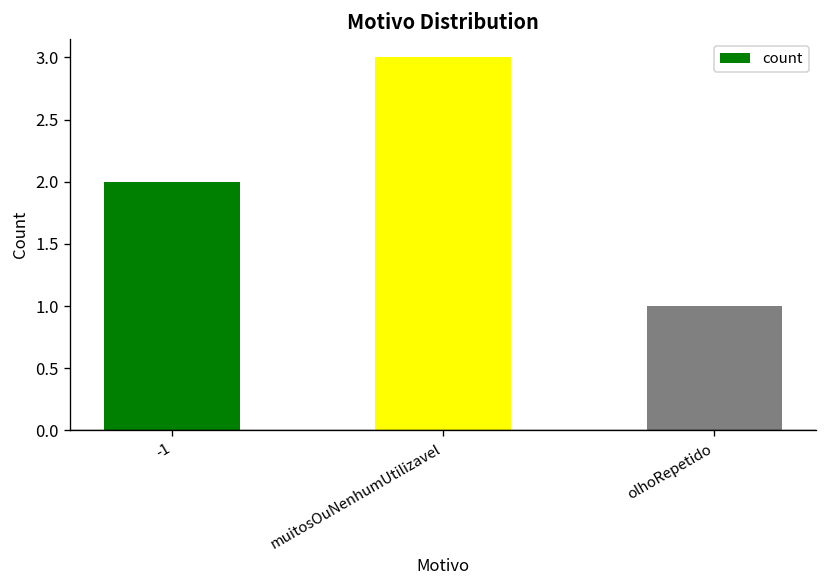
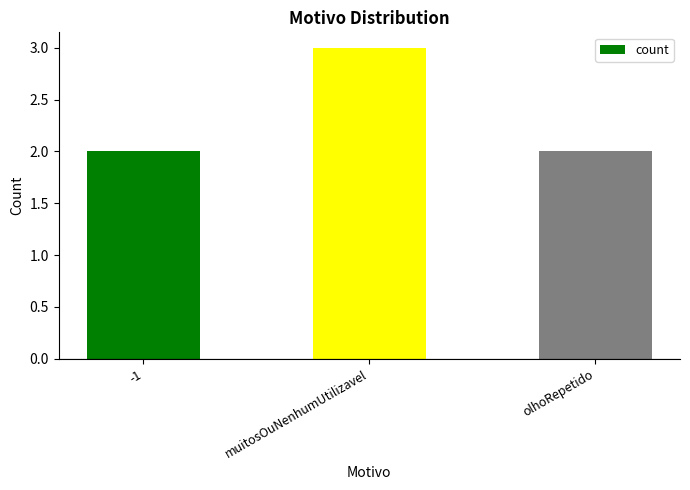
  {
    "-1": 2,
    "muitosOuNenhumUtilizavel": 3,
-   "olhoRepetido": 1
+   "olhoRepetido": 2
  }
